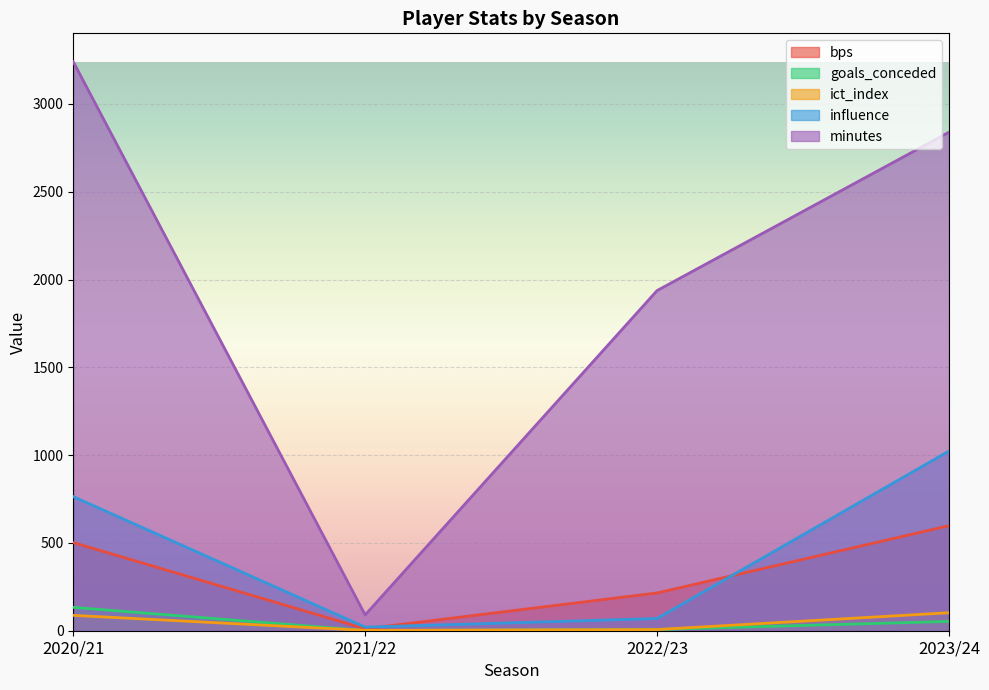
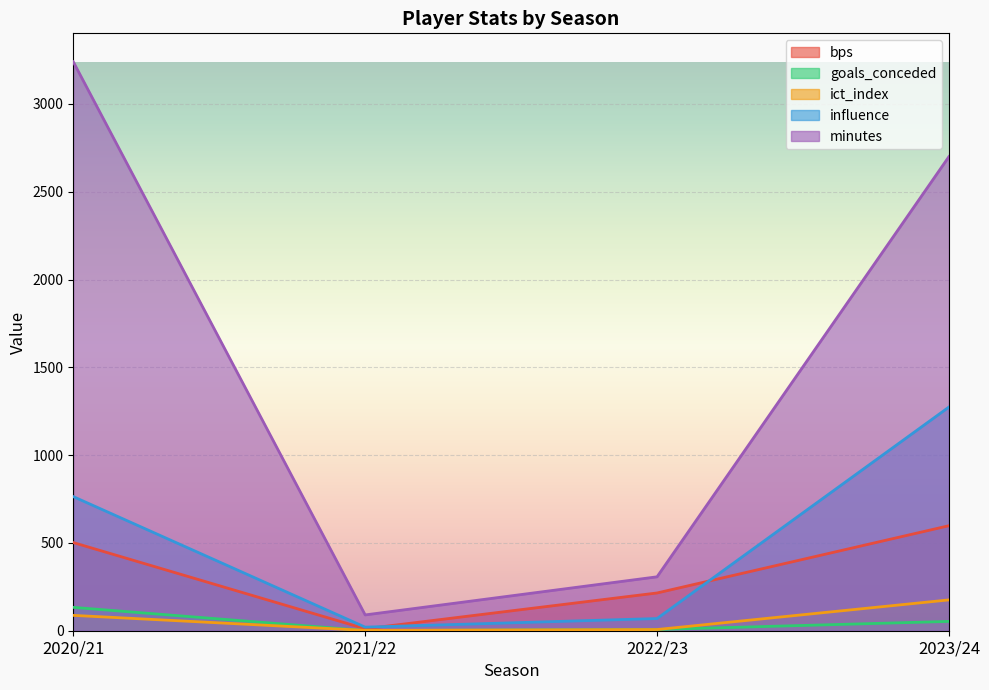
  {
    "bps": {
      "2020/21": 500,
      "2022/23": 220,
      "2023/24": 600
    },
    "goals_conceded": {
      "2020/21": 130,
      "2023/24": 50
    },
    "ict_index": {
      "2020/21": 90,
-     "2023/24": 100
+     "2023/24": 180
    },
    "influence": {
      "2020/21": 760,
      "2022/23": 70,
-     "2023/24": 1020
+     "2023/24": 1270
    },
    "minutes": {
      "2020/21": 3240,
      "2021/22": 90,
-     "2022/23": 1940,
-     "2023/24": 2840
+     "2022/23": 310,
+     "2023/24": 2700
    }
  }
